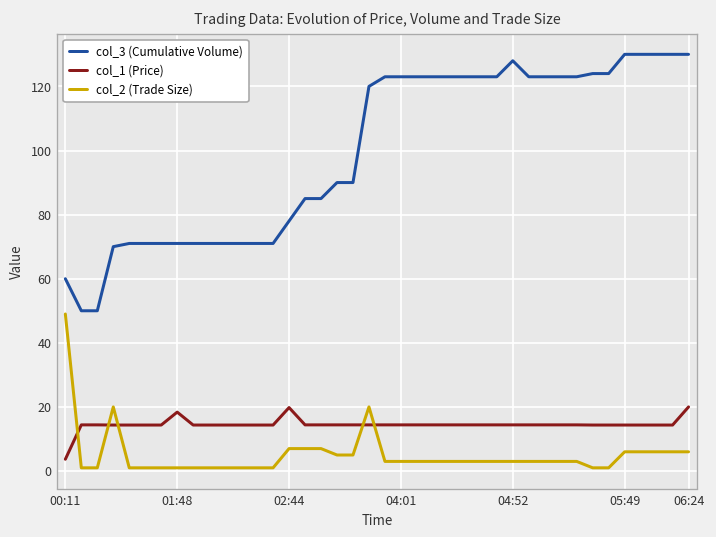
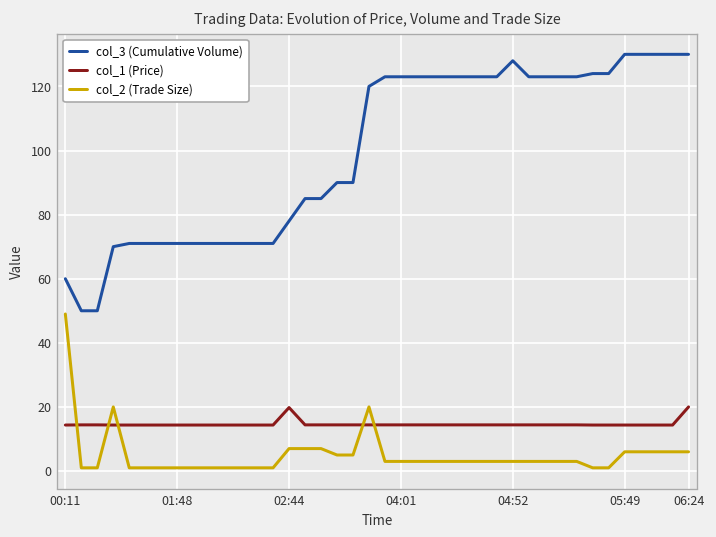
  {
    "col_3 (Cumulative Volume)": {
      "00:11": 60,
      "01:48": 71,
      "02:44": 78,
      "04:01": 123,
      "04:52": 128,
      "05:49": 130,
      "06:24": 130
    },
    "col_1 (Price)": {
-     "00:11": 4,
-     "01:48": 18,
+     "00:11": 14,
+     "01:48": 14,
      "02:44": 20,
      "04:01": 14,
      "04:52": 14,
      "05:49": 14,
      "06:24": 20
    },
    "col_2 (Trade Size)": {
      "00:11": 49,
      "01:48": 1,
      "02:44": 7,
      "04:01": 3,
      "04:52": 3,
      "05:49": 6,
      "06:24": 6
    }
  }
